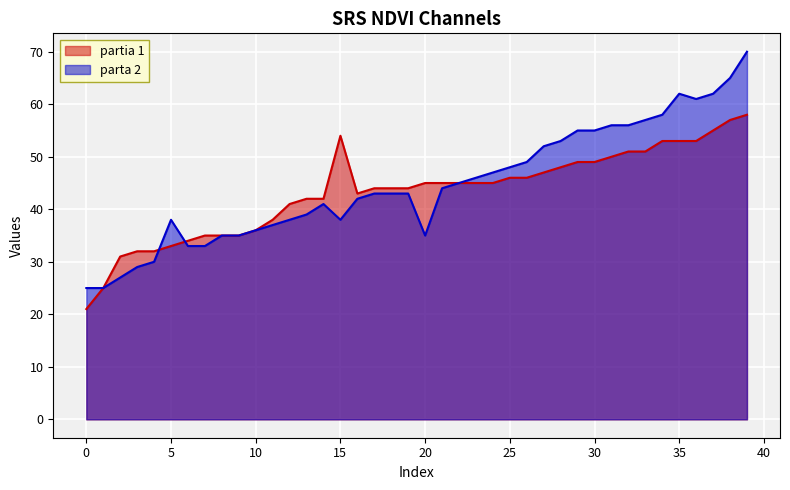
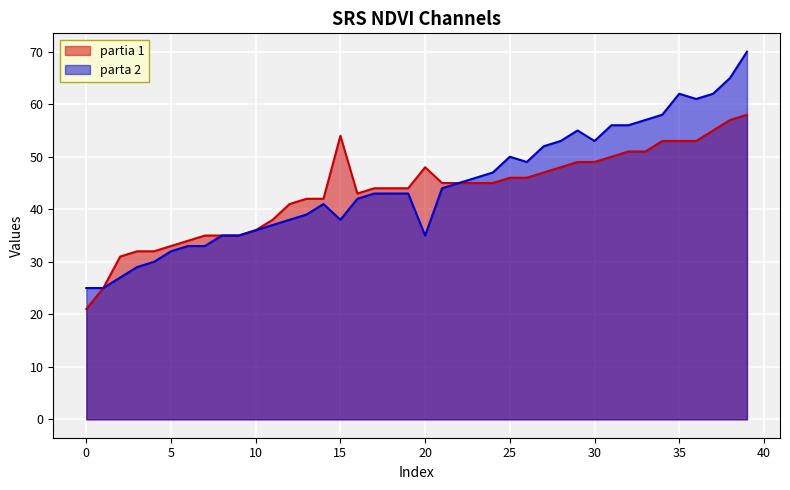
  {
    "partia 1": {
      "0": 21,
      "5": 33,
      "15": 54,
-     "20": 45,
+     "20": 48,
      "25": 46,
      "30": 49,
      "35": 53
    },
    "parta 2": {
      "0": 25,
-     "5": 38,
+     "5": 32,
      "15": 38,
      "20": 35,
-     "25": 48,
-     "30": 55,
+     "25": 50,
+     "30": 53,
      "35": 62
    }
  }
